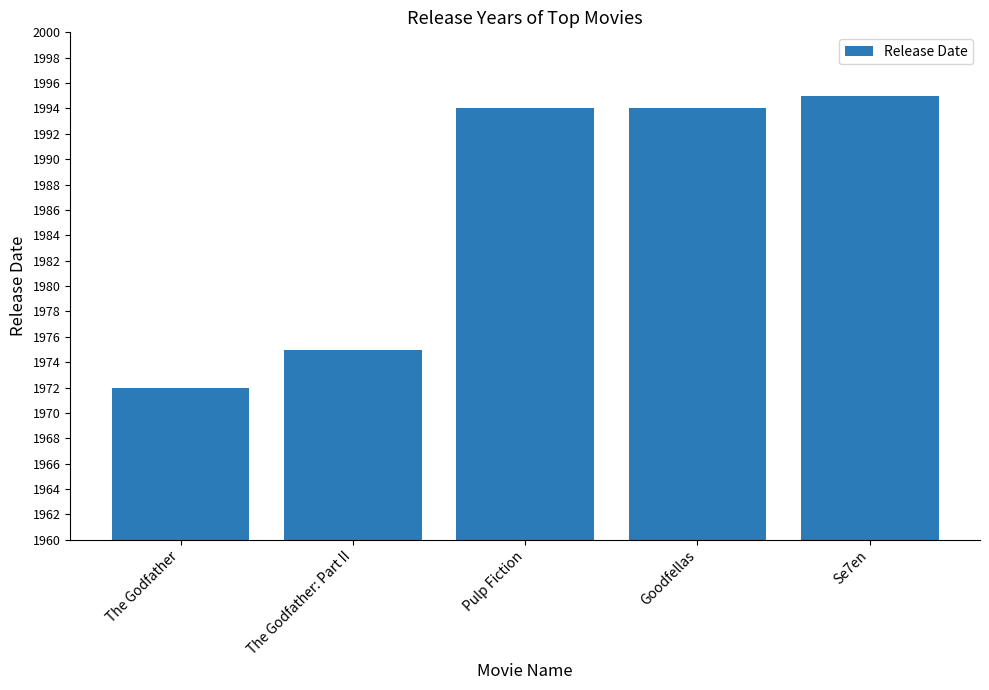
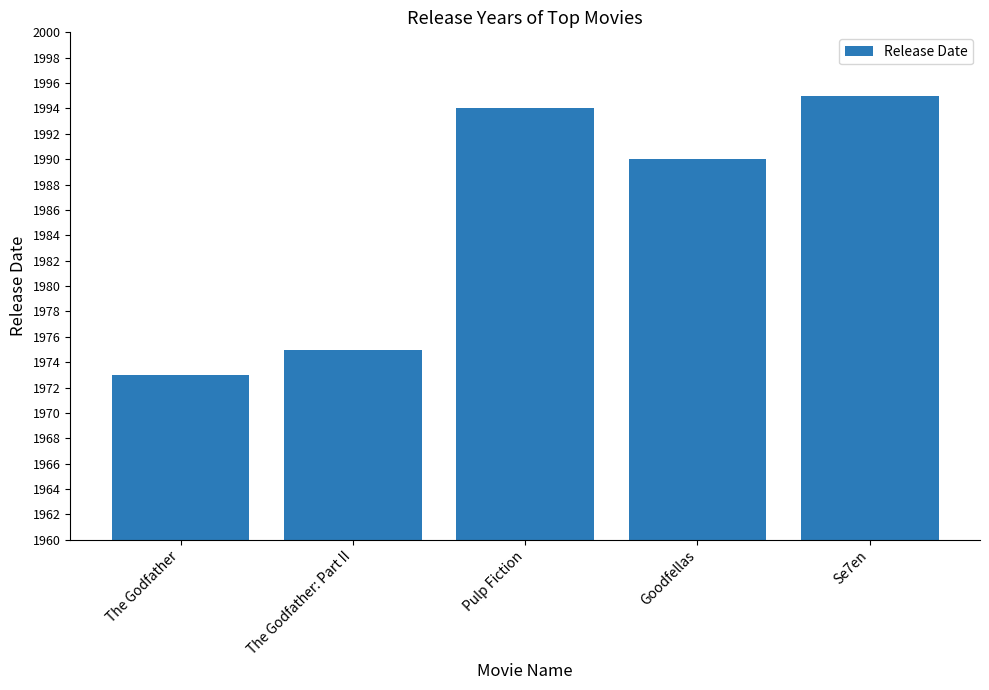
  {
-   "The Godfather": 1972,
+   "The Godfather": 1973,
    "The Godfather: Part II": 1975,
    "Pulp Fiction": 1994,
-   "Goodfellas": 1994,
+   "Goodfellas": 1990,
    "Se7en": 1995
  }
